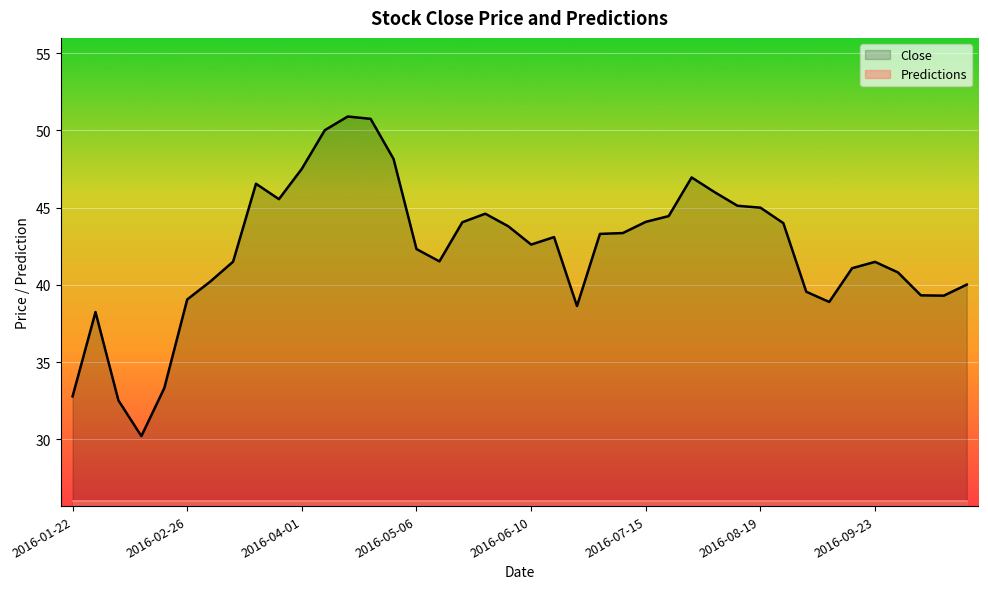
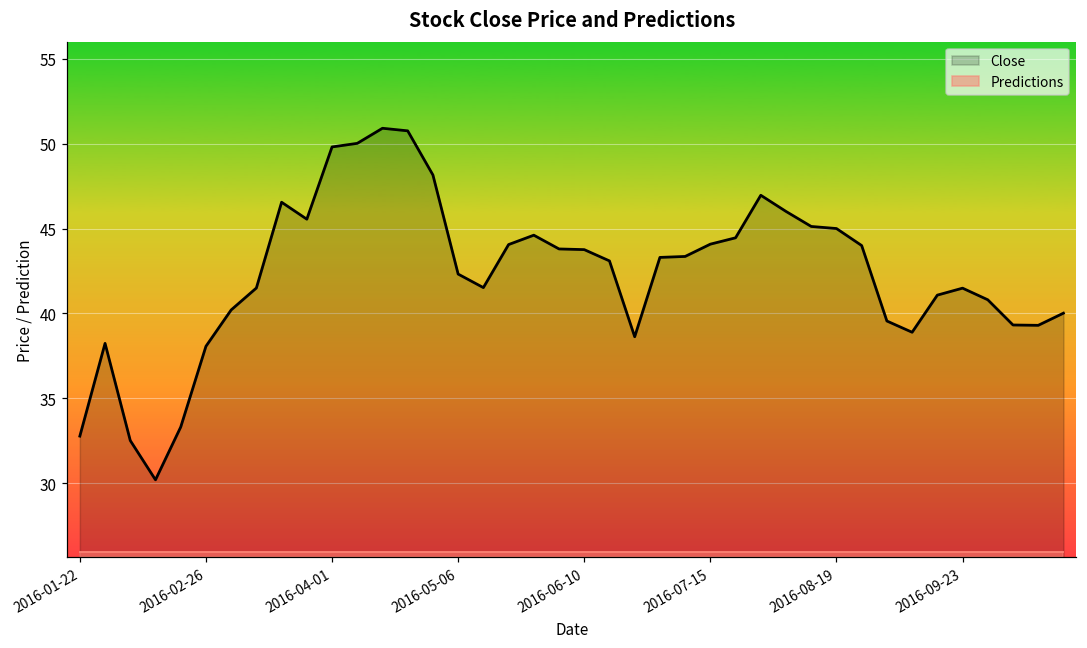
  {
    "Close": {
      "2016-01-22": 32.8,
-     "2016-02-26": 39.1,
-     "2016-04-01": 47.5,
+     "2016-02-26": 38.1,
+     "2016-04-01": 49.8,
      "2016-05-06": 42.3,
-     "2016-06-10": 42.6,
+     "2016-06-10": 43.8,
      "2016-07-15": 44.1,
      "2016-08-19": 45.0,
      "2016-09-23": 41.5
    },
    "Predictions": {
      "2016-01-22": 26.0,
      "2016-02-26": 26.0,
      "2016-04-01": 26.0,
      "2016-05-06": 26.0,
      "2016-06-10": 26.0,
      "2016-07-15": 26.0,
      "2016-08-19": 26.0,
      "2016-09-23": 26.0
    }
  }
